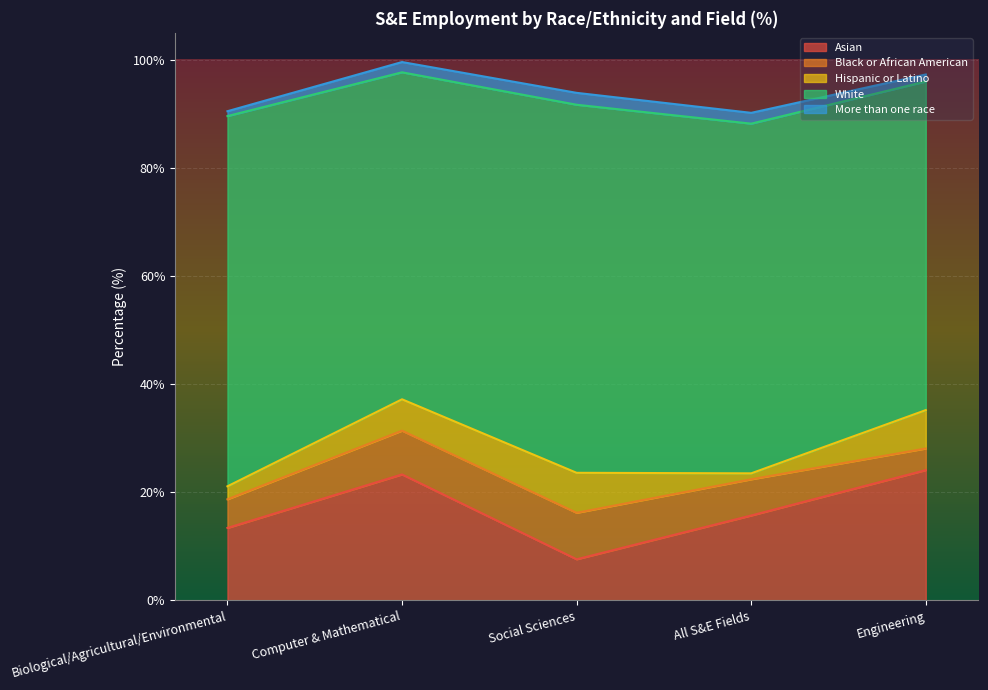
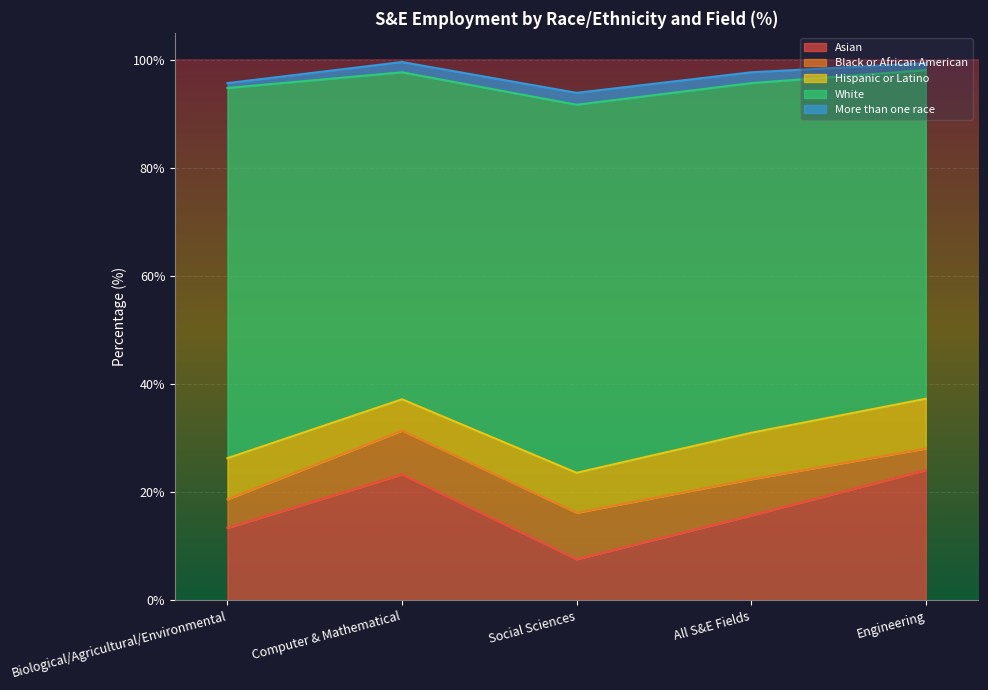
  {
    "Hispanic or Latino": {
-     "Biological/Agricultural/Environmental": "2%",
+     "Biological/Agricultural/Environmental": "8%",
      "Computer & Mathematical": "6%",
      "Social Sciences": "7%",
-     "All S&E Fields": "1%",
-     "Engineering": "7%"
+     "All S&E Fields": "9%",
+     "Engineering": "9%"
    },
    "White": {
      "Biological/Agricultural/Environmental": "69%",
      "Computer & Mathematical": "60%",
      "Social Sciences": "68%",
      "All S&E Fields": "65%"
    },
    "More than one race": {
      "Biological/Agricultural/Environmental": "1%",
      "Computer & Mathematical": "2%",
      "Social Sciences": "2%",
      "All S&E Fields": "2%"
    }
  }
